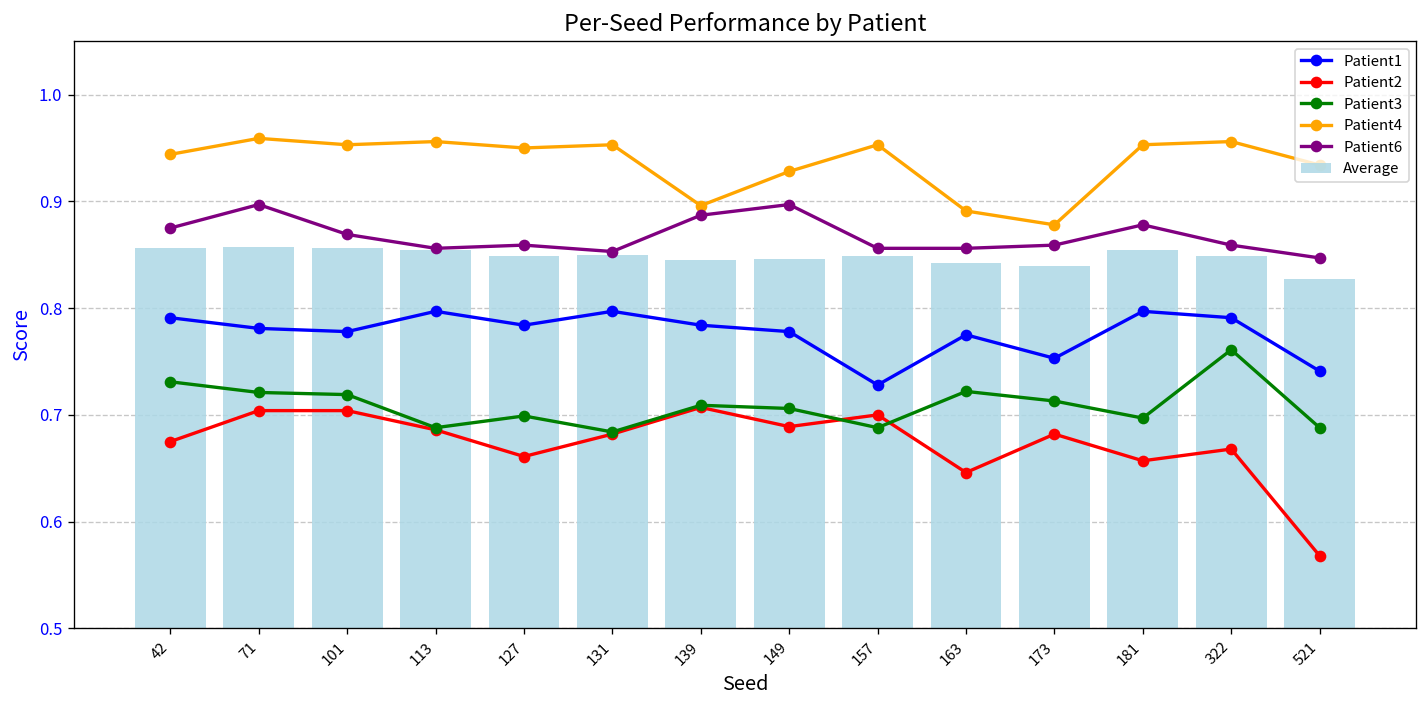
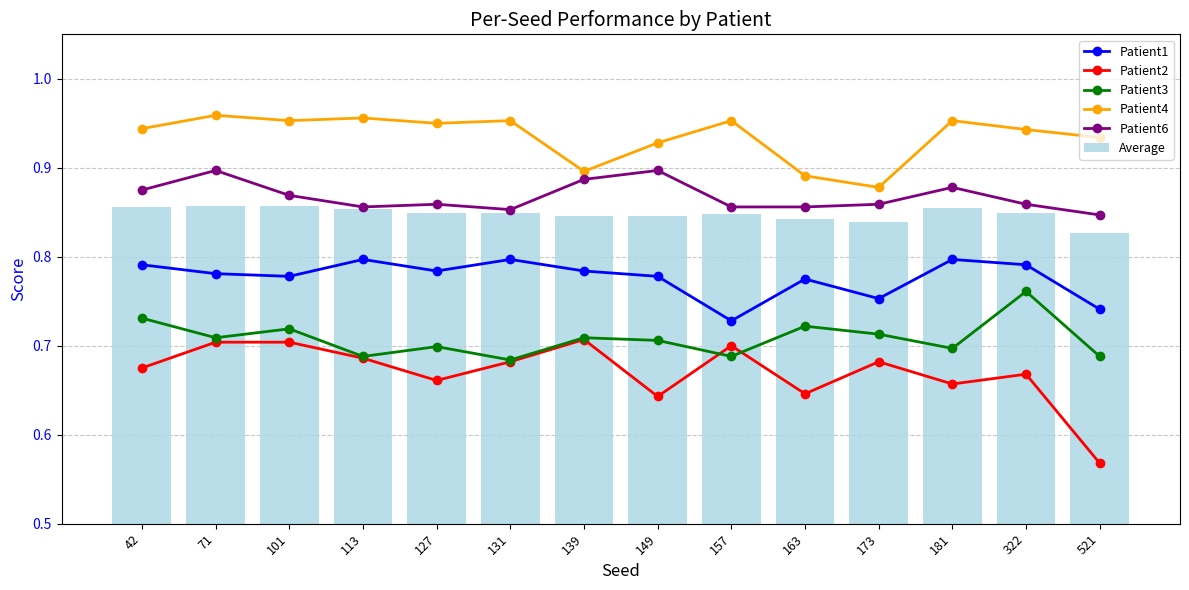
  {
    "Average": {
      "42": 0.86,
      "71": 0.86,
      "101": 0.86,
      "113": 0.85,
      "127": 0.85,
      "131": 0.85,
      "139": 0.85,
      "149": 0.85,
      "157": 0.85,
      "163": 0.84,
      "173": 0.84,
      "181": 0.85,
      "322": 0.85,
      "521": 0.83
    },
    "Patient1": {
      "42": 0.79,
      "71": 0.78,
      "101": 0.78,
      "113": 0.80,
      "127": 0.78,
      "131": 0.80,
      "139": 0.78,
      "149": 0.78,
      "157": 0.73,
      "163": 0.78,
      "173": 0.75,
      "181": 0.80,
      "322": 0.79,
      "521": 0.74
    },
    "Patient2": {
      "42": 0.68,
      "71": 0.70,
      "101": 0.70,
      "127": 0.66,
-     "149": 0.69,
+     "149": 0.64,
      "157": 0.70,
      "163": 0.65,
      "173": 0.68,
      "181": 0.66,
      "322": 0.67,
      "521": 0.57
    },
    "Patient3": {
      "42": 0.73,
-     "71": 0.72,
+     "71": 0.71,
      "101": 0.72,
      "127": 0.70,
      "149": 0.71,
      "157": 0.69,
      "163": 0.72,
      "173": 0.71,
      "181": 0.70,
      "322": 0.76,
      "521": 0.69
    },
    "Patient4": {
      "42": 0.94,
      "71": 0.96,
      "101": 0.95,
      "113": 0.96,
      "127": 0.95,
      "131": 0.95,
      "139": 0.90,
      "149": 0.93,
      "157": 0.95,
      "163": 0.89,
      "173": 0.88,
      "181": 0.95,
-     "322": 0.96
+     "322": 0.94
    },
    "Patient6": {
      "42": 0.88,
      "71": 0.90,
      "101": 0.87,
      "113": 0.86,
      "127": 0.86,
      "131": 0.85,
      "139": 0.89,
      "149": 0.90,
      "157": 0.86,
      "163": 0.86,
      "173": 0.86,
      "181": 0.88,
      "322": 0.86,
      "521": 0.85
    }
  }
